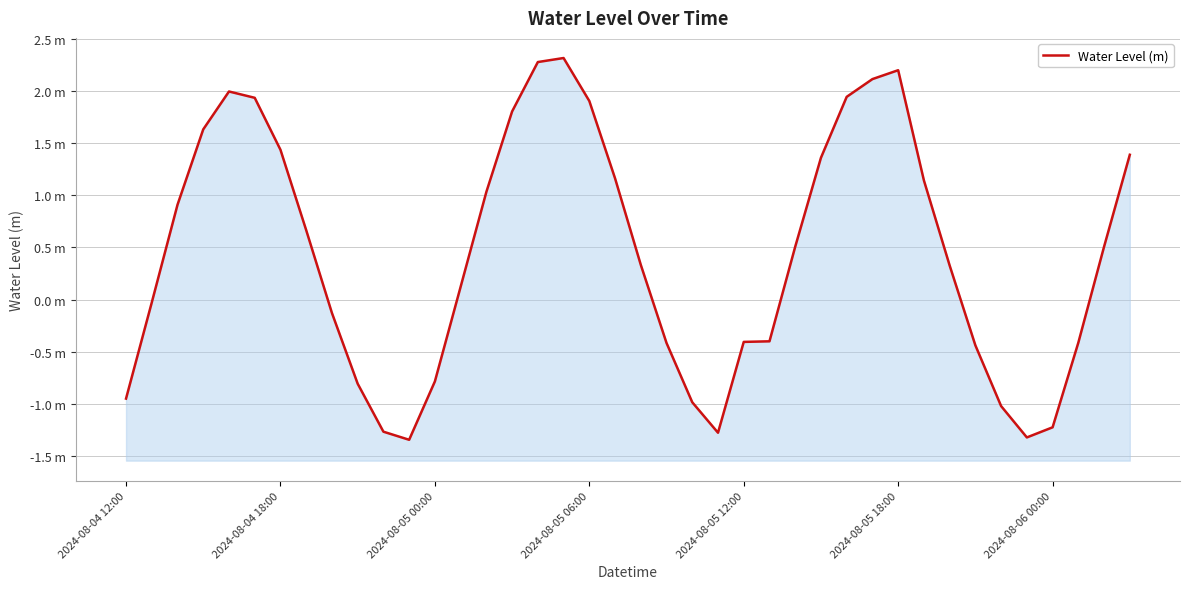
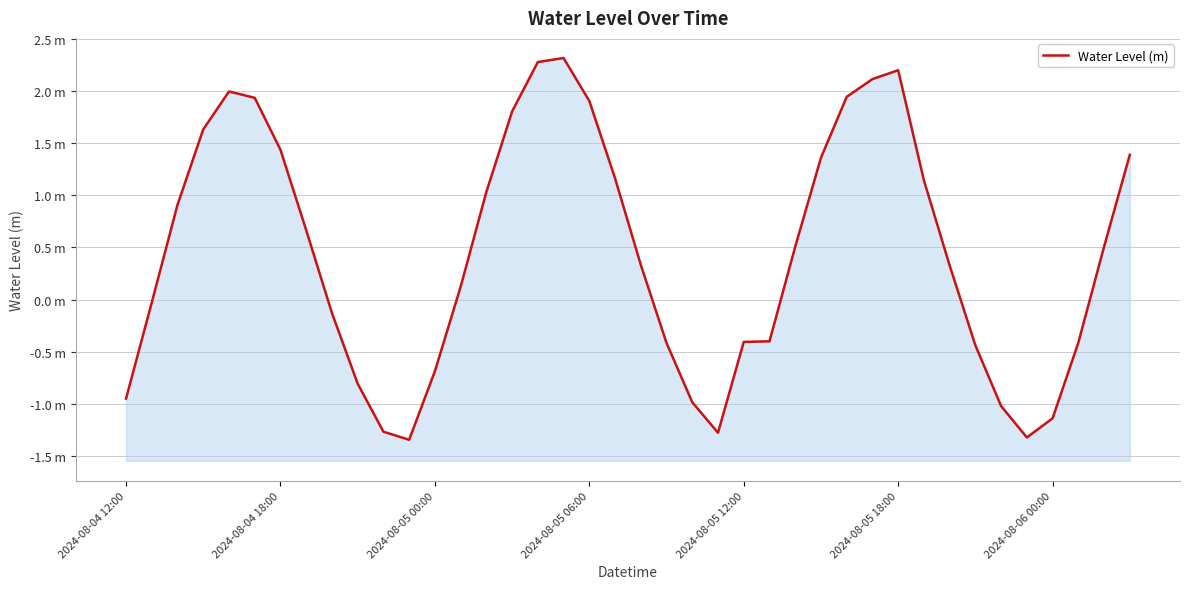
  {
    "2024-08-04 12:00": "-0.95 m",
    "2024-08-04 18:00": "1.44 m",
-   "2024-08-05 00:00": "-0.78 m",
+   "2024-08-05 00:00": "-0.69 m",
    "2024-08-05 06:00": "1.90 m",
    "2024-08-05 12:00": "-0.41 m",
    "2024-08-05 18:00": "2.20 m",
-   "2024-08-06 00:00": "-1.22 m"
+   "2024-08-06 00:00": "-1.14 m"
  }
